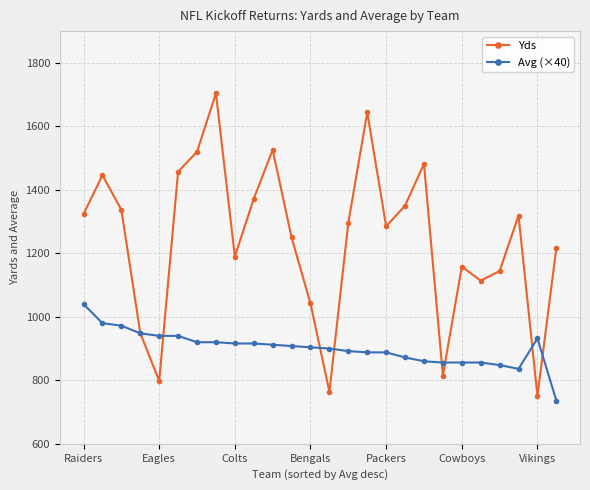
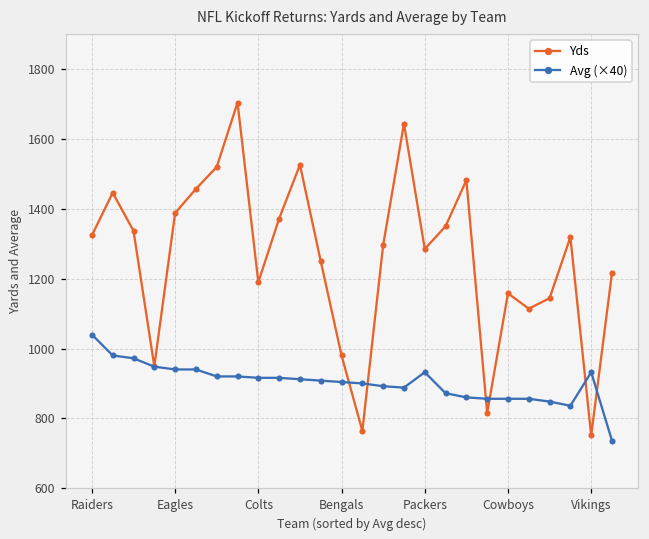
  {
    "Yds": {
      "Raiders": 1320,
-     "Eagles": 800,
+     "Eagles": 1390,
      "Colts": 1190,
-     "Bengals": 1040,
+     "Bengals": 980,
      "Packers": 1290,
      "Cowboys": 1160,
      "Vikings": 750
    },
    "Avg (×40)": {
      "Raiders": 1040,
      "Eagles": 940,
      "Colts": 920,
      "Bengals": 900,
-     "Packers": 890,
+     "Packers": 930,
      "Cowboys": 860,
      "Vikings": 930
    }
  }
